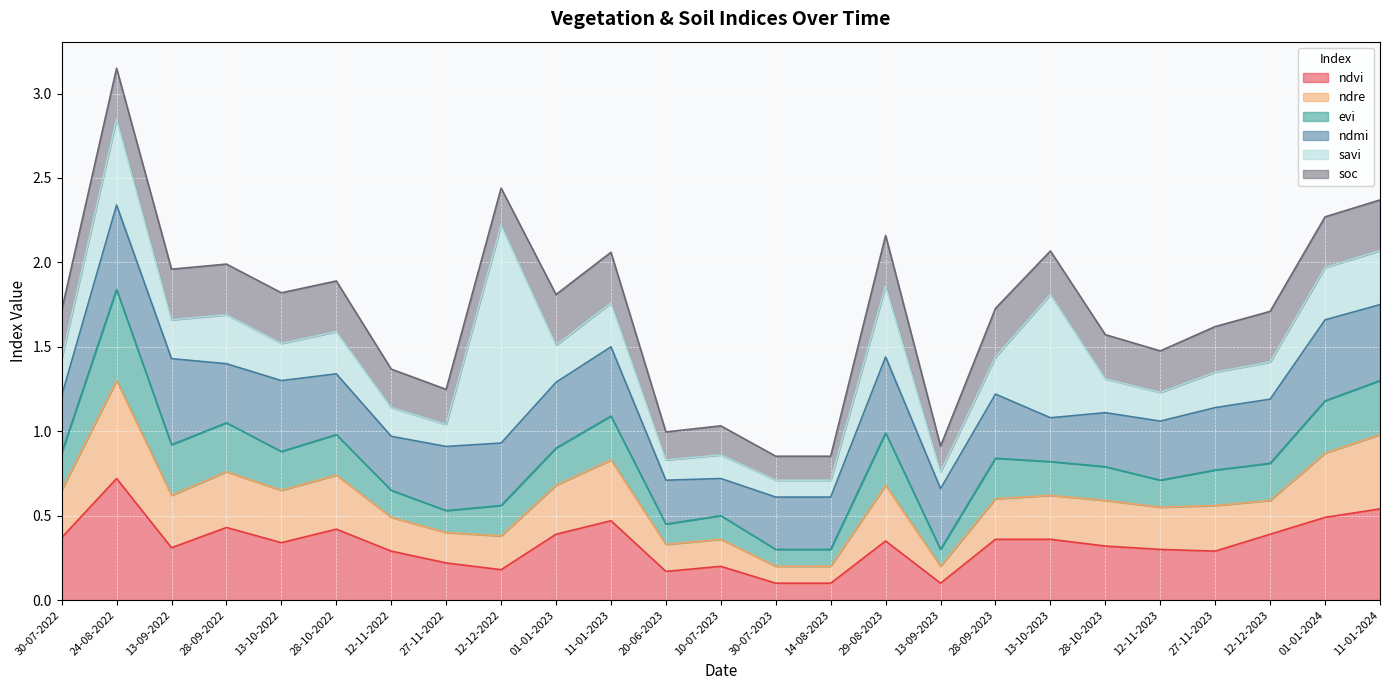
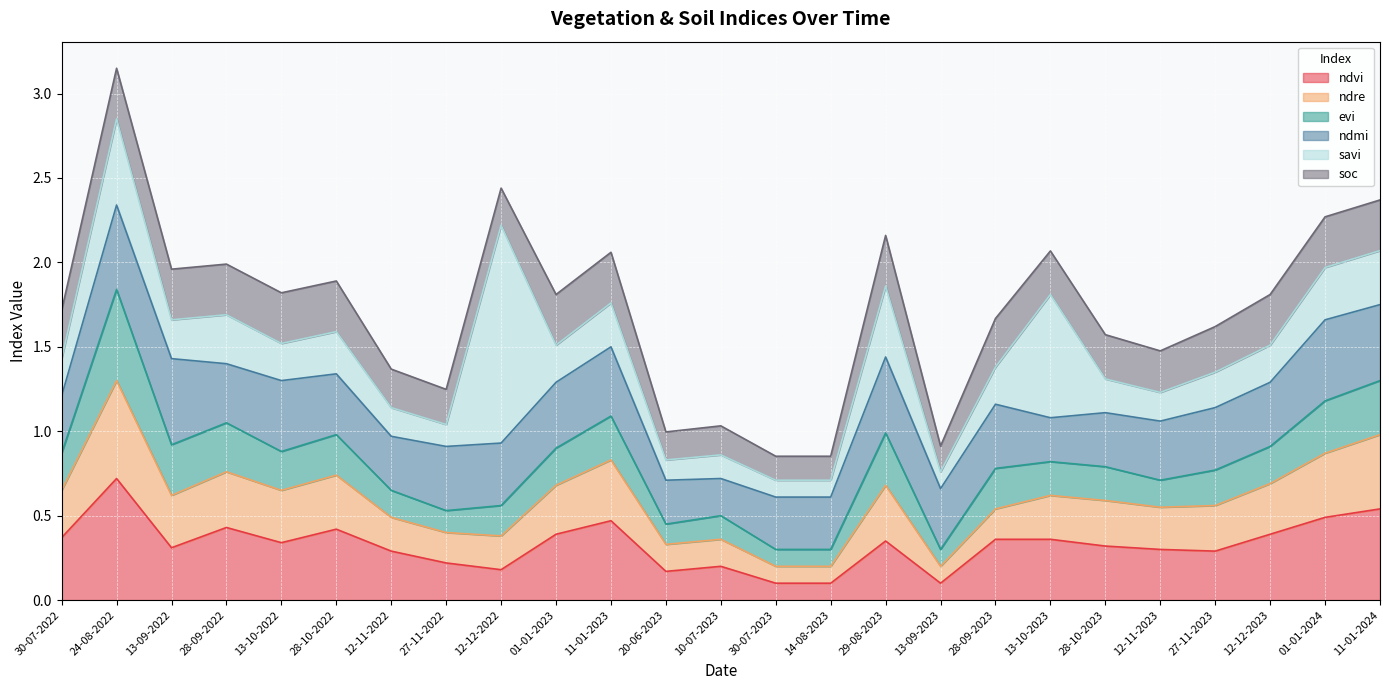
  {
    "ndvi": {
      "30-07-2022": 0.37,
      "24-08-2022": 0.72,
      "13-09-2022": 0.31,
      "28-09-2022": 0.43,
      "13-10-2022": 0.34,
      "28-10-2022": 0.42,
      "12-11-2022": 0.29,
      "27-11-2022": 0.22,
      "12-12-2022": 0.18,
      "01-01-2023": 0.39,
      "11-01-2023": 0.47,
      "20-06-2023": 0.17,
      "10-07-2023": 0.20,
      "30-07-2023": 0.10,
      "14-08-2023": 0.10,
      "29-08-2023": 0.35,
      "13-09-2023": 0.10,
      "28-09-2023": 0.36,
      "13-10-2023": 0.36,
      "28-10-2023": 0.32,
      "12-11-2023": 0.30,
      "27-11-2023": 0.29,
      "12-12-2023": 0.39,
      "01-01-2024": 0.49,
      "11-01-2024": 0.54
    },
    "ndre": {
      "30-07-2022": 0.28,
      "24-08-2022": 0.58,
      "13-09-2022": 0.31,
      "28-09-2022": 0.33,
      "13-10-2022": 0.31,
      "28-10-2022": 0.32,
      "12-11-2022": 0.20,
      "27-11-2022": 0.18,
      "12-12-2022": 0.20,
      "01-01-2023": 0.29,
      "11-01-2023": 0.36,
      "20-06-2023": 0.16,
      "10-07-2023": 0.16,
      "30-07-2023": 0.10,
      "14-08-2023": 0.10,
      "29-08-2023": 0.33,
      "13-09-2023": 0.10,
-     "28-09-2023": 0.24,
+     "28-09-2023": 0.18,
      "13-10-2023": 0.26,
      "28-10-2023": 0.27,
      "12-11-2023": 0.25,
      "27-11-2023": 0.27,
-     "12-12-2023": 0.2,
+     "12-12-2023": 0.3,
      "01-01-2024": 0.38,
      "11-01-2024": 0.44
    },
    "savi": {
      "30-07-2022": 0.22,
      "24-08-2022": 0.51,
      "13-09-2022": 0.23,
      "28-09-2022": 0.29,
      "13-10-2022": 0.22,
      "28-10-2022": 0.25,
      "12-11-2022": 0.17,
      "27-11-2022": 0.13,
      "12-12-2022": 1.29,
      "01-01-2023": 0.22,
      "11-01-2023": 0.26,
      "20-06-2023": 0.12,
      "10-07-2023": 0.14,
      "30-07-2023": 0.10,
      "14-08-2023": 0.10,
      "29-08-2023": 0.42,
      "13-09-2023": 0.10,
      "28-09-2023": 0.22,
      "13-10-2023": 0.73,
      "28-10-2023": 0.20,
      "12-11-2023": 0.17,
      "27-11-2023": 0.21,
      "12-12-2023": 0.22,
      "01-01-2024": 0.31,
      "11-01-2024": 0.32
    }
  }
